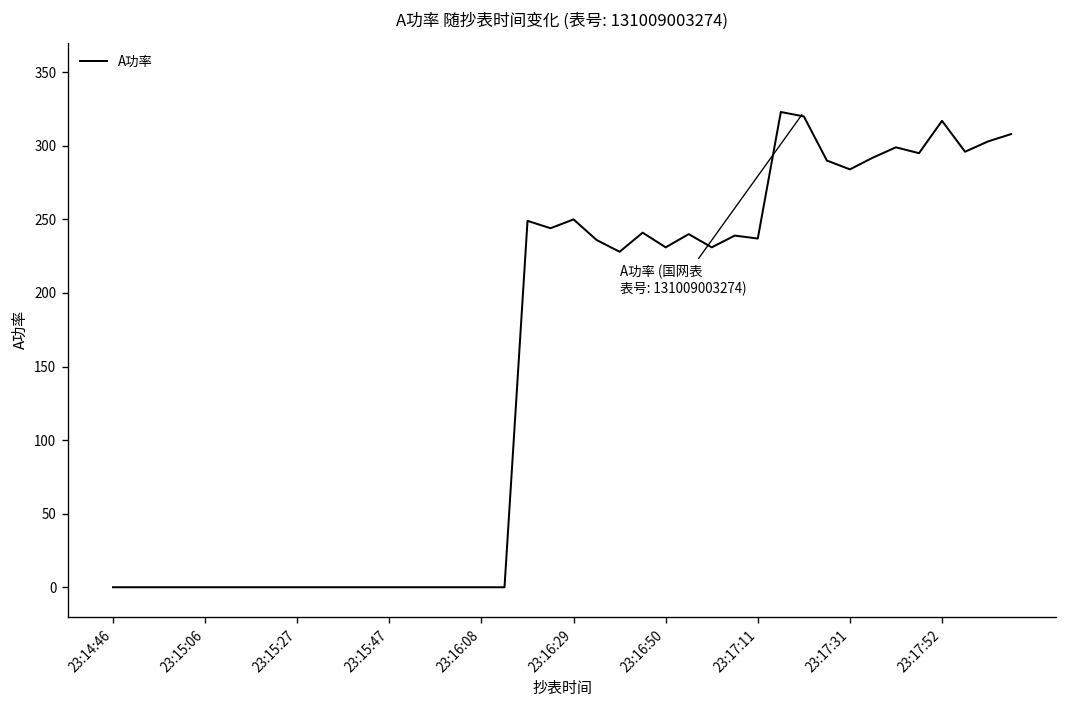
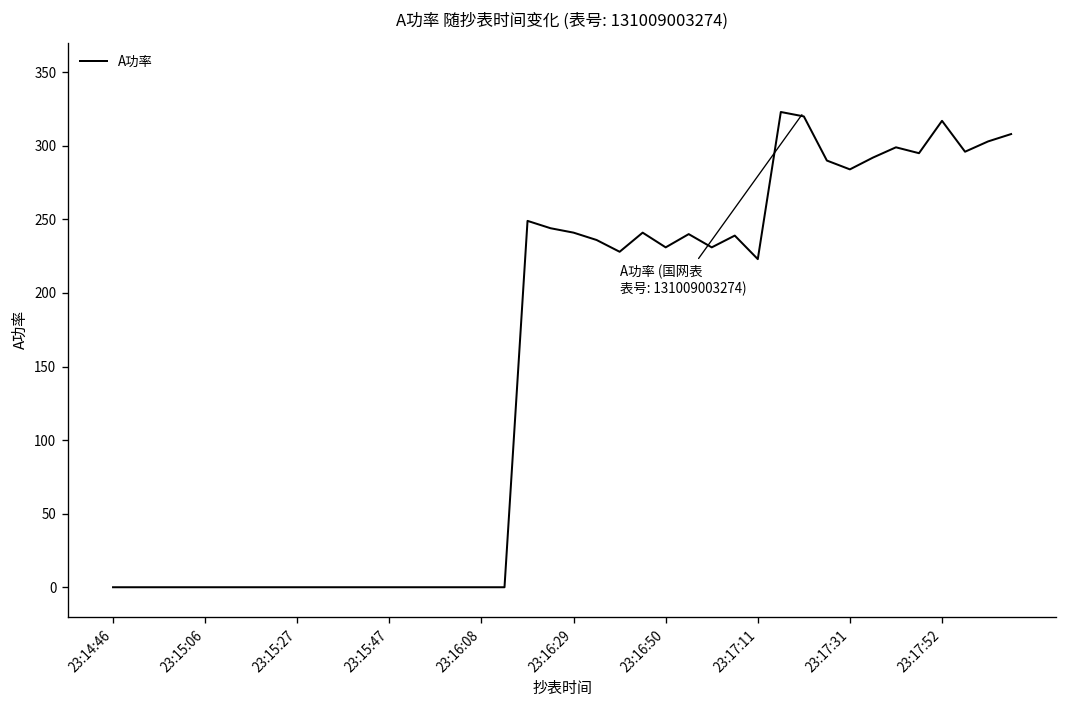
  {
    "23:14:46": 0,
    "23:15:06": 0,
    "23:15:27": 0,
    "23:15:47": 0,
    "23:16:08": 0,
-   "23:16:29": 250,
-   "23:17:11": 237,
+   "23:16:29": 241,
+   "23:17:11": 223,
    "23:17:31": 284,
    "23:17:52": 317
  }
